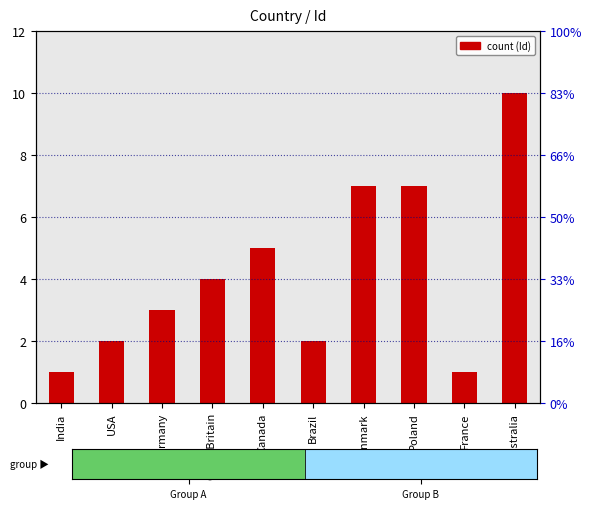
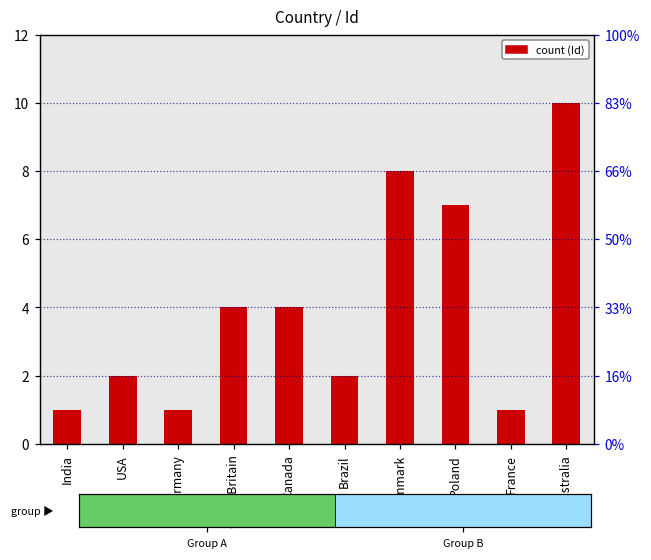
  {
    "Country / Id": {
      "India": 1,
      "USA": 2,
-     "Germany": 3,
-     "Canada": 5,
+     "Germany": 1,
+     "Canada": 4,
      "Brazil": 2,
-     "Denmark": 7,
+     "Denmark": 8,
      "Poland": 7,
      "France": 1,
      "Australia": 10
    }
  }
